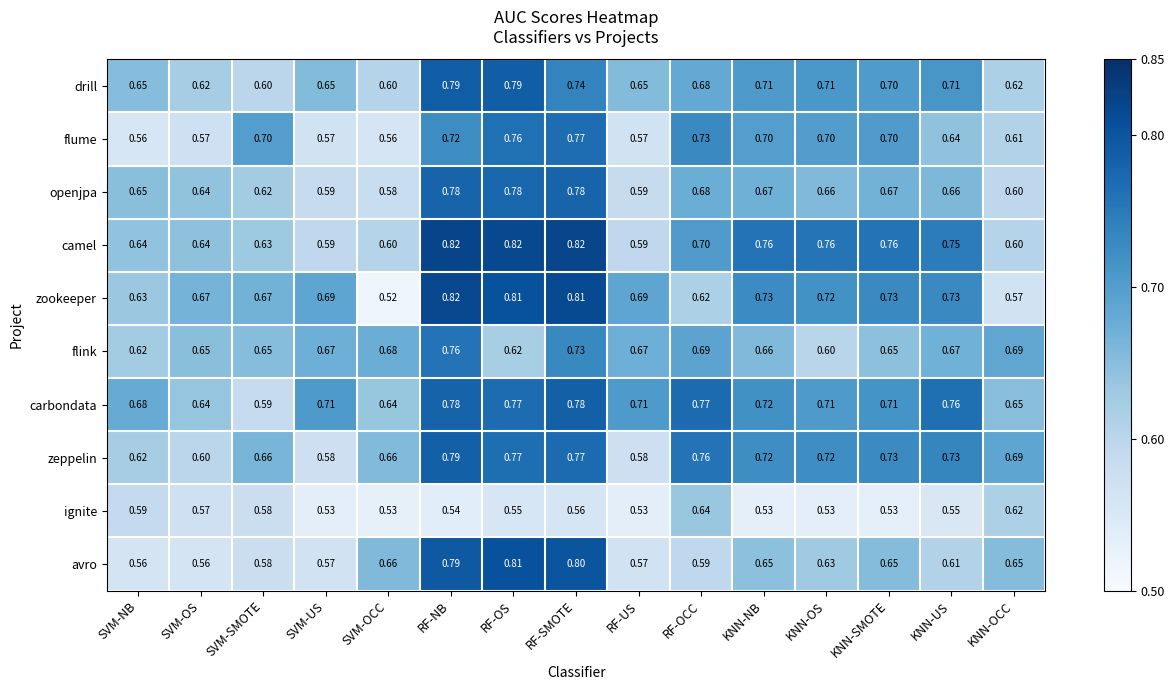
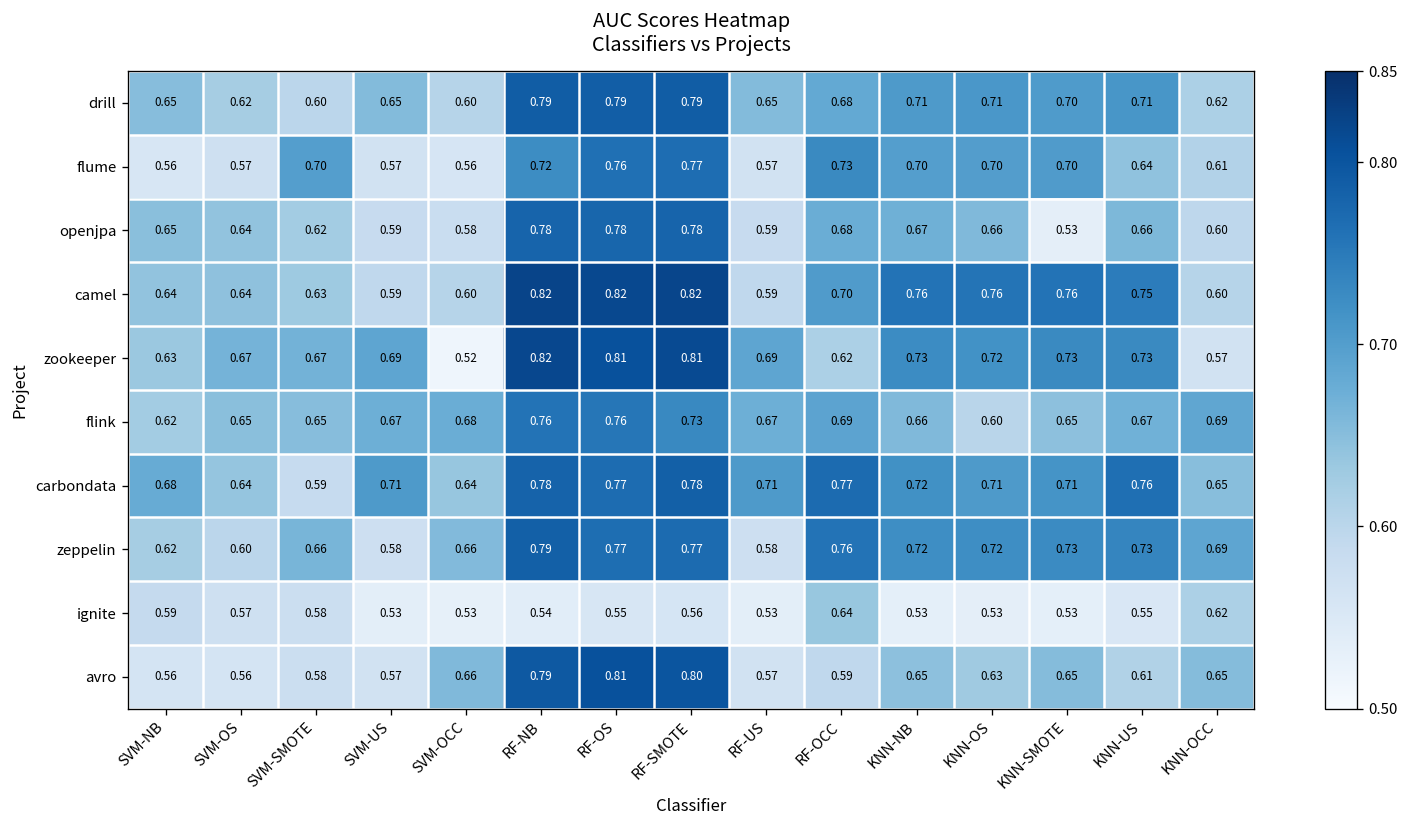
  {
    "drill": {
      "SVM-NB": 0.65,
      "SVM-OS": 0.62,
      "SVM-SMOTE": 0.60,
      "SVM-US": 0.65,
      "SVM-OCC": 0.60,
      "RF-NB": 0.79,
      "RF-OS": 0.79,
-     "RF-SMOTE": 0.74,
+     "RF-SMOTE": 0.79,
      "RF-US": 0.65,
      "RF-OCC": 0.68,
      "KNN-NB": 0.71,
      "KNN-OS": 0.71,
      "KNN-SMOTE": 0.70,
      "KNN-US": 0.71,
      "KNN-OCC": 0.62
    },
    "flume": {
      "SVM-NB": 0.56,
      "SVM-OS": 0.57,
      "SVM-SMOTE": 0.70,
      "SVM-US": 0.57,
      "SVM-OCC": 0.56,
      "RF-NB": 0.72,
      "RF-OS": 0.76,
      "RF-SMOTE": 0.77,
      "RF-US": 0.57,
      "RF-OCC": 0.73,
      "KNN-NB": 0.70,
      "KNN-OS": 0.70,
      "KNN-SMOTE": 0.70,
      "KNN-US": 0.64,
      "KNN-OCC": 0.61
    },
    "openjpa": {
      "SVM-NB": 0.65,
      "SVM-OS": 0.64,
      "SVM-SMOTE": 0.62,
      "SVM-US": 0.59,
      "SVM-OCC": 0.58,
      "RF-NB": 0.78,
      "RF-OS": 0.78,
      "RF-SMOTE": 0.78,
      "RF-US": 0.59,
      "RF-OCC": 0.68,
      "KNN-NB": 0.67,
      "KNN-OS": 0.66,
-     "KNN-SMOTE": 0.67,
+     "KNN-SMOTE": 0.53,
      "KNN-US": 0.66,
      "KNN-OCC": 0.60
    },
    "camel": {
      "SVM-NB": 0.64,
      "SVM-OS": 0.64,
      "SVM-SMOTE": 0.63,
      "SVM-US": 0.59,
      "SVM-OCC": 0.60,
      "RF-NB": 0.82,
      "RF-OS": 0.82,
      "RF-SMOTE": 0.82,
      "RF-US": 0.59,
      "RF-OCC": 0.70,
      "KNN-NB": 0.76,
      "KNN-OS": 0.76,
      "KNN-SMOTE": 0.76,
      "KNN-US": 0.75,
      "KNN-OCC": 0.60
    },
    "zookeeper": {
      "SVM-NB": 0.63,
      "SVM-OS": 0.67,
      "SVM-SMOTE": 0.67,
      "SVM-US": 0.69,
      "SVM-OCC": 0.52,
      "RF-NB": 0.82,
      "RF-OS": 0.81,
      "RF-SMOTE": 0.81,
      "RF-US": 0.69,
      "RF-OCC": 0.62,
      "KNN-NB": 0.73,
      "KNN-OS": 0.72,
      "KNN-SMOTE": 0.73,
      "KNN-US": 0.73,
      "KNN-OCC": 0.57
    },
    "flink": {
      "SVM-NB": 0.62,
      "SVM-OS": 0.65,
      "SVM-SMOTE": 0.65,
      "SVM-US": 0.67,
      "SVM-OCC": 0.68,
      "RF-NB": 0.76,
-     "RF-OS": 0.62,
+     "RF-OS": 0.76,
      "RF-SMOTE": 0.73,
      "RF-US": 0.67,
      "RF-OCC": 0.69,
      "KNN-NB": 0.66,
      "KNN-OS": 0.60,
      "KNN-SMOTE": 0.65,
      "KNN-US": 0.67,
      "KNN-OCC": 0.69
    },
    "carbondata": {
      "SVM-NB": 0.68,
      "SVM-OS": 0.64,
      "SVM-SMOTE": 0.59,
      "SVM-US": 0.71,
      "SVM-OCC": 0.64,
      "RF-NB": 0.78,
      "RF-OS": 0.77,
      "RF-SMOTE": 0.78,
      "RF-US": 0.71,
      "RF-OCC": 0.77,
      "KNN-NB": 0.72,
      "KNN-OS": 0.71,
      "KNN-SMOTE": 0.71,
      "KNN-US": 0.76,
      "KNN-OCC": 0.65
    },
    "zeppelin": {
      "SVM-NB": 0.62,
      "SVM-OS": 0.60,
      "SVM-SMOTE": 0.66,
      "SVM-US": 0.58,
      "SVM-OCC": 0.66,
      "RF-NB": 0.79,
      "RF-OS": 0.77,
      "RF-SMOTE": 0.77,
      "RF-US": 0.58,
      "RF-OCC": 0.76,
      "KNN-NB": 0.72,
      "KNN-OS": 0.72,
      "KNN-SMOTE": 0.73,
      "KNN-US": 0.73,
      "KNN-OCC": 0.69
    },
    "ignite": {
      "SVM-NB": 0.59,
      "SVM-OS": 0.57,
      "SVM-SMOTE": 0.58,
      "SVM-US": 0.53,
      "SVM-OCC": 0.53,
      "RF-NB": 0.54,
      "RF-OS": 0.55,
      "RF-SMOTE": 0.56,
      "RF-US": 0.53,
      "RF-OCC": 0.64,
      "KNN-NB": 0.53,
      "KNN-OS": 0.53,
      "KNN-SMOTE": 0.53,
      "KNN-US": 0.55,
      "KNN-OCC": 0.62
    },
    "avro": {
      "SVM-NB": 0.56,
      "SVM-OS": 0.56,
      "SVM-SMOTE": 0.58,
      "SVM-US": 0.57,
      "SVM-OCC": 0.66,
      "RF-NB": 0.79,
      "RF-OS": 0.81,
      "RF-SMOTE": 0.80,
      "RF-US": 0.57,
      "RF-OCC": 0.59,
      "KNN-NB": 0.65,
      "KNN-OS": 0.63,
      "KNN-SMOTE": 0.65,
      "KNN-US": 0.61,
      "KNN-OCC": 0.65
    }
  }
